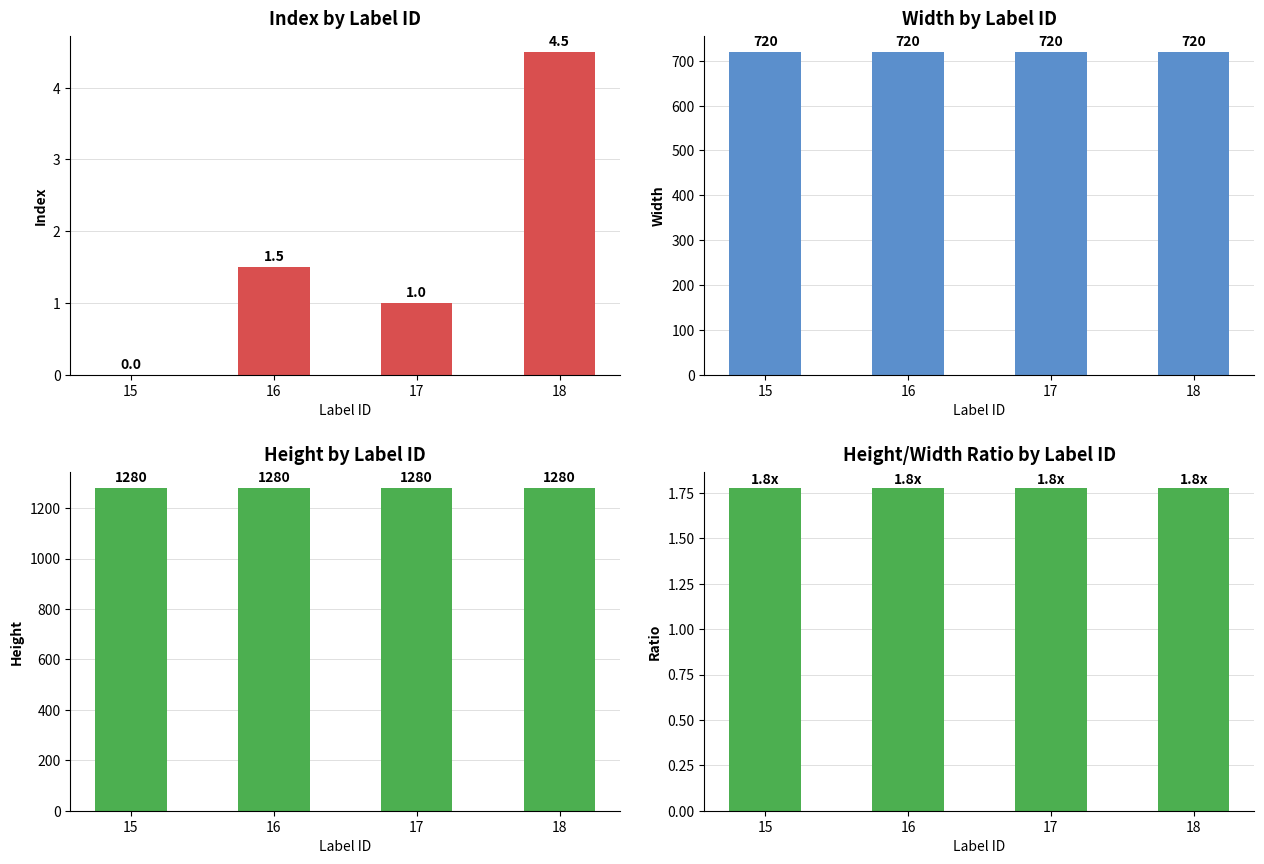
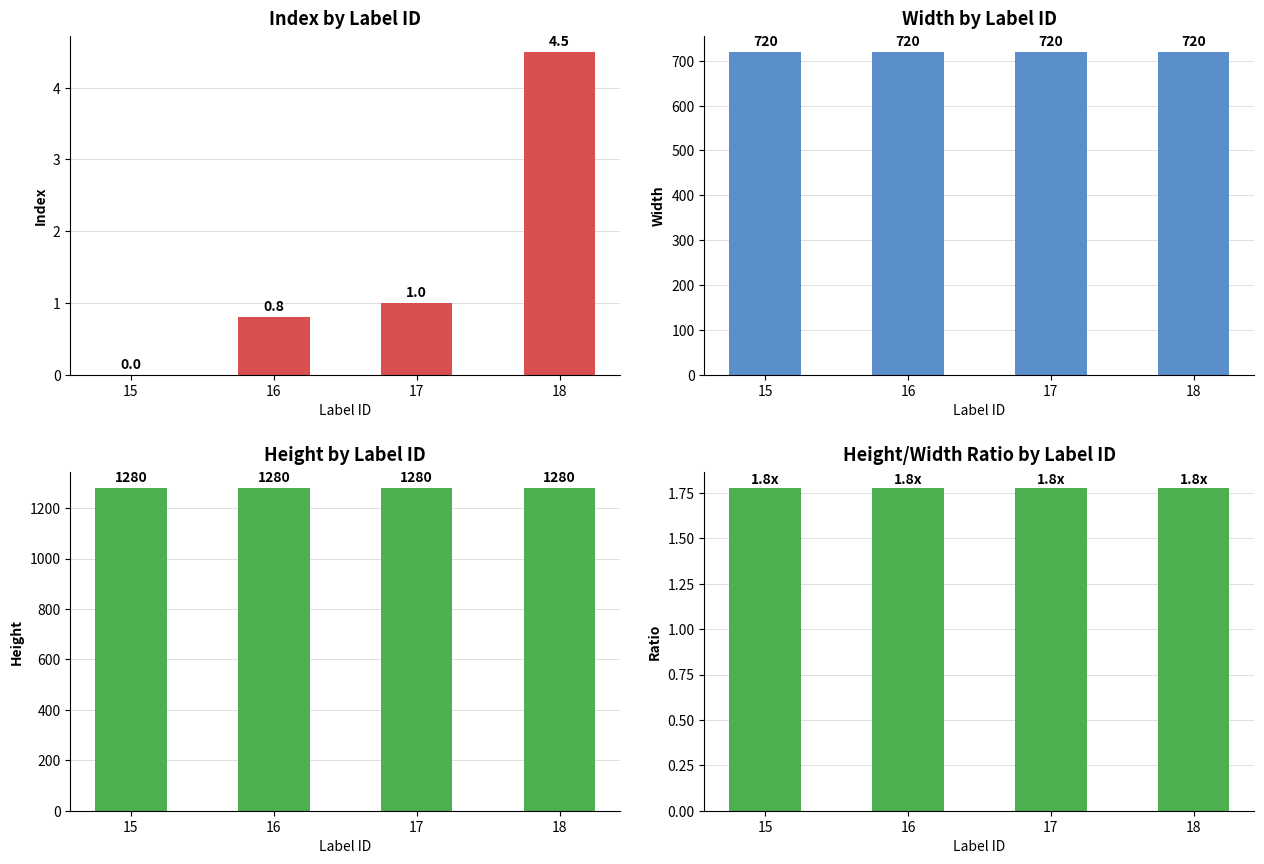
  {
    "Index by Label ID": {
      "15": "0.0",
-     "16": "1.5",
+     "16": "0.8",
      "17": "1.0",
      "18": "4.5"
    },
    "Width by Label ID": {
      "15": "720",
      "16": "720",
      "17": "720",
      "18": "720"
    },
    "Height by Label ID": {
      "15": "1280",
      "16": "1280",
      "17": "1280",
      "18": "1280"
    },
    "Height/Width Ratio by Label ID": {
      "15": "1.8x",
      "16": "1.8x",
      "17": "1.8x",
      "18": "1.8x"
    }
  }
